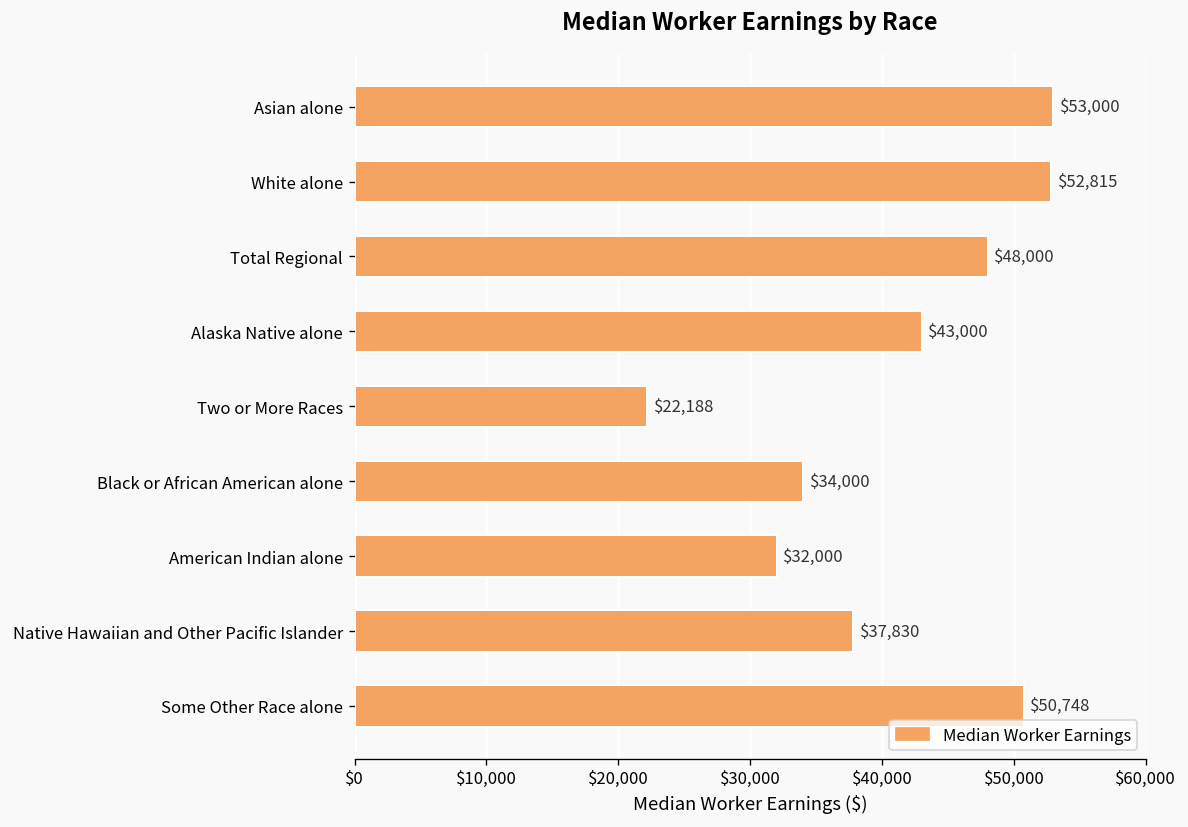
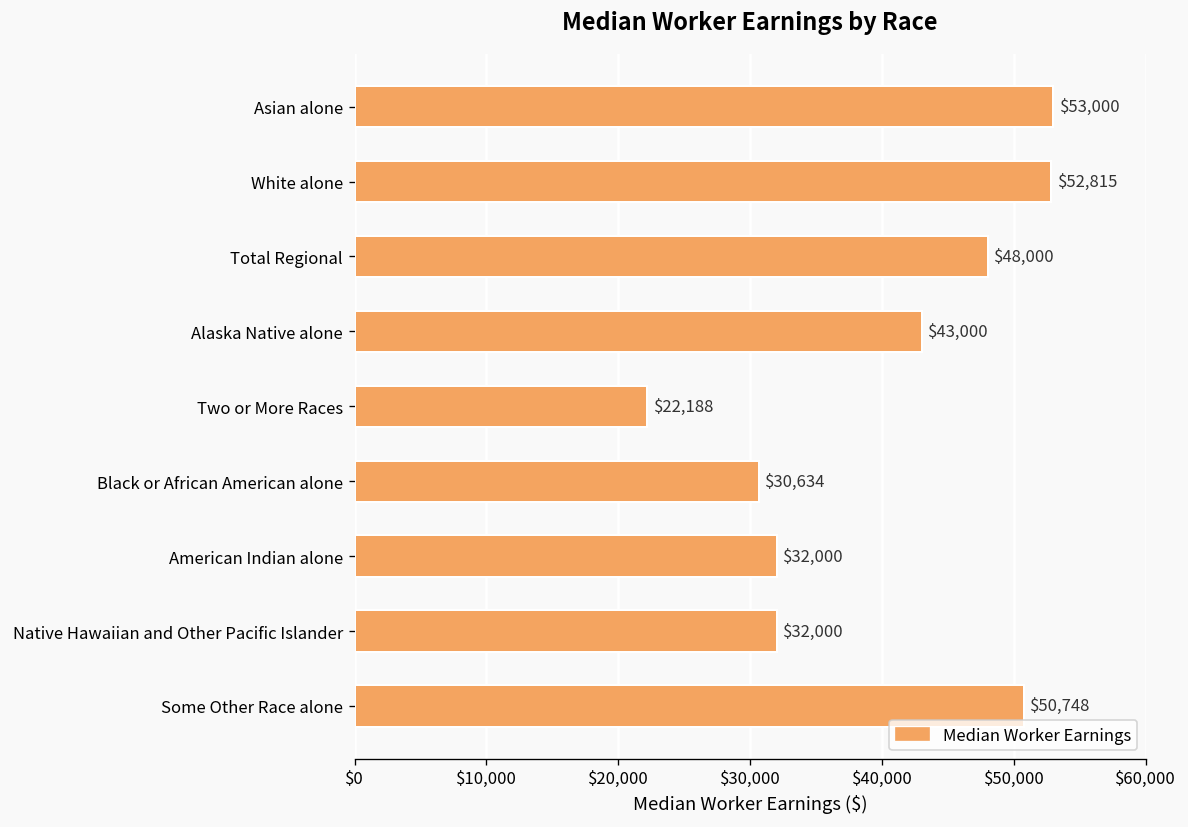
  {
    "Asian alone": "$53,000",
    "White alone": "$52,815",
    "Total Regional": "$48,000",
    "Alaska Native alone": "$43,000",
    "Two or More Races": "$22,188",
-   "Black or African American alone": "$34,000",
+   "Black or African American alone": "$30,634",
    "American Indian alone": "$32,000",
-   "Native Hawaiian and Other Pacific Islander": "$37,830",
+   "Native Hawaiian and Other Pacific Islander": "$32,000",
    "Some Other Race alone": "$50,748"
  }
